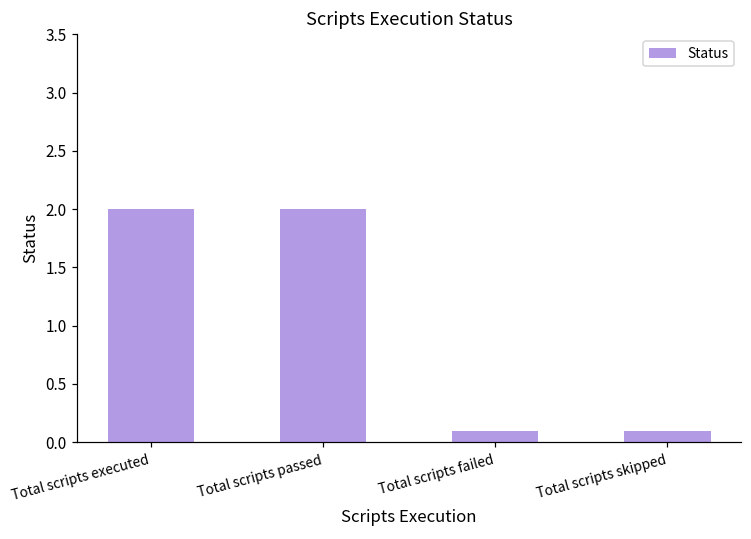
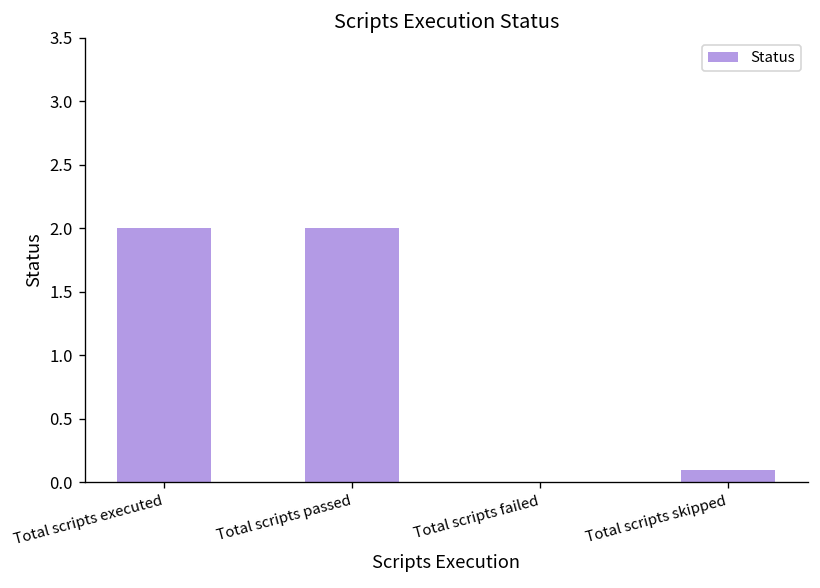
  {
    "Total scripts executed": 2.0,
    "Total scripts passed": 2.0,
-   "Total scripts failed": 0.1,
+   "Total scripts failed": 0.0,
    "Total scripts skipped": 0.1
  }
